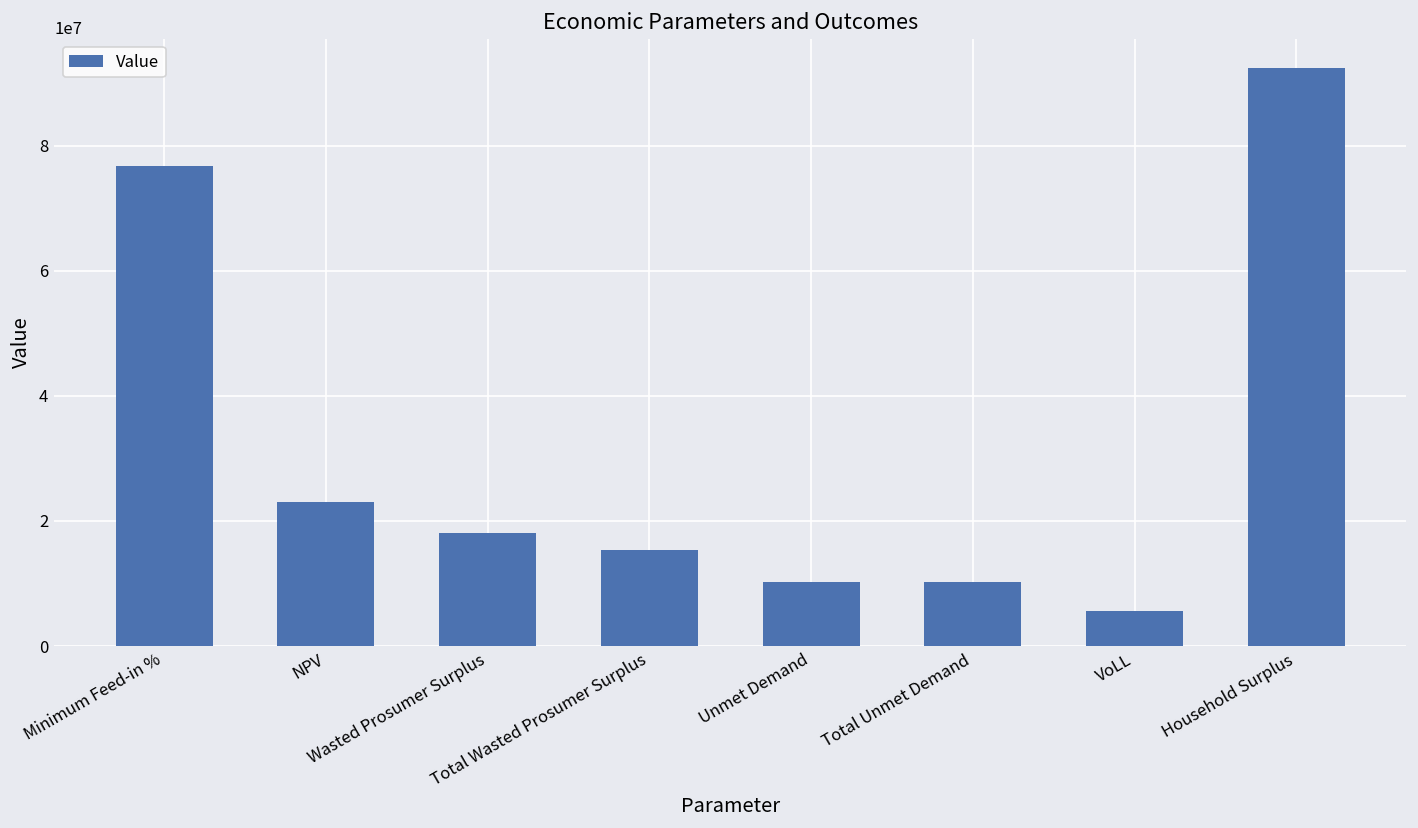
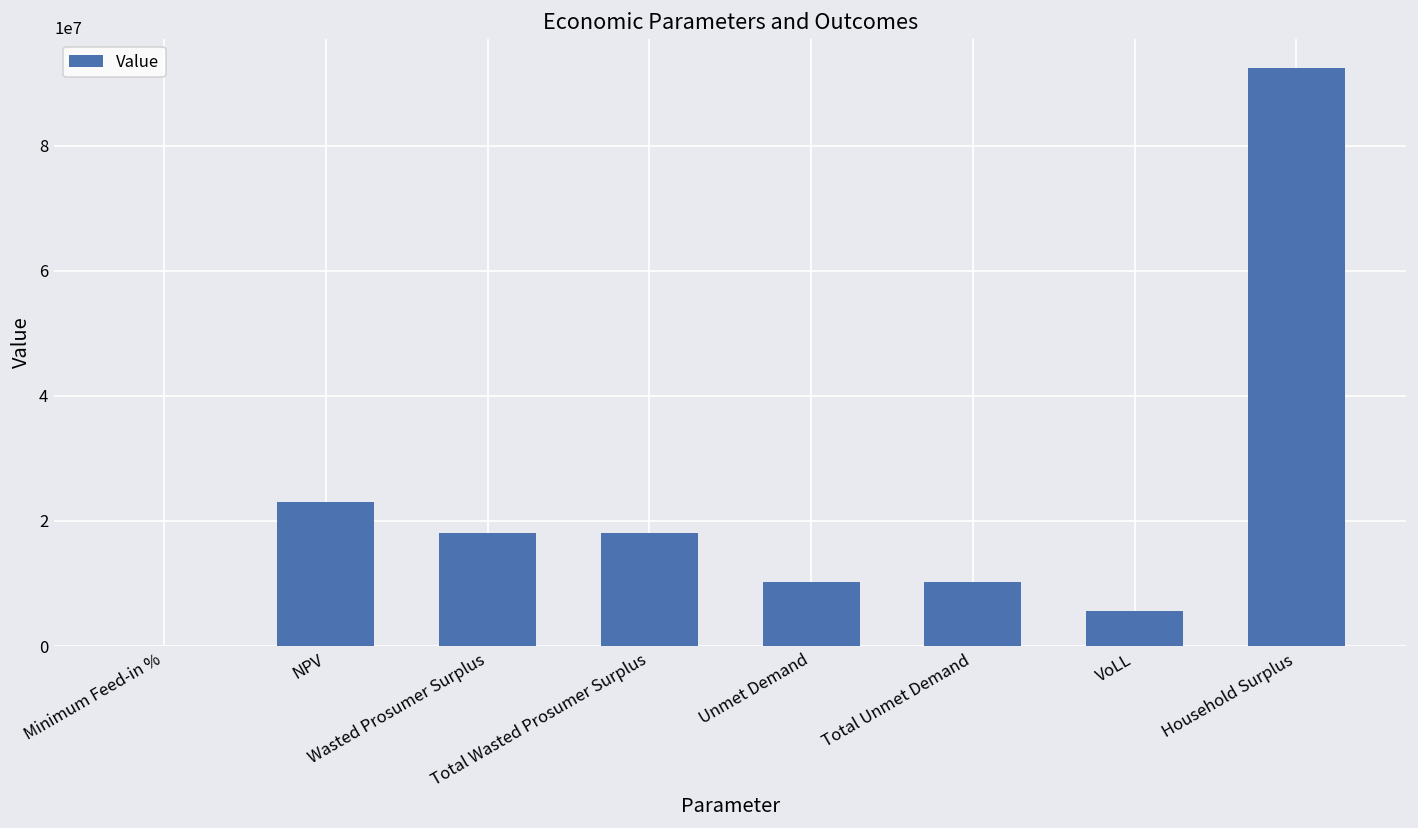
  {
-   "Minimum Feed-in %": 77000000,
+   "Minimum Feed-in %": 0,
    "NPV": 23000000,
    "Wasted Prosumer Surplus": 18000000,
-   "Total Wasted Prosumer Surplus": 15000000,
+   "Total Wasted Prosumer Surplus": 18000000,
    "Unmet Demand": 10000000,
    "Total Unmet Demand": 10000000,
    "VoLL": 6000000,
    "Household Surplus": 92000000
  }
